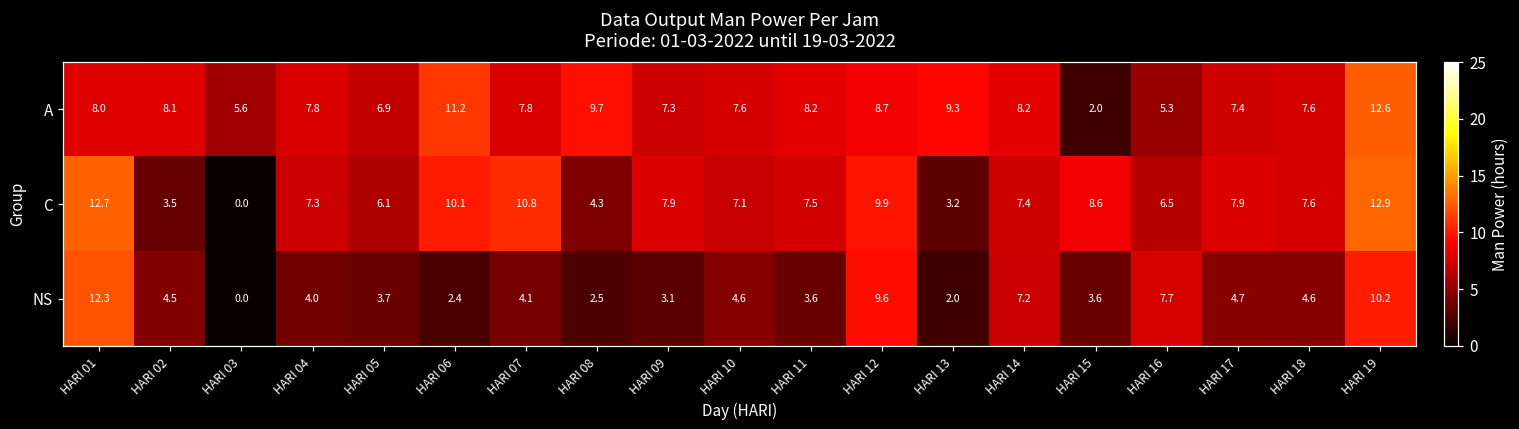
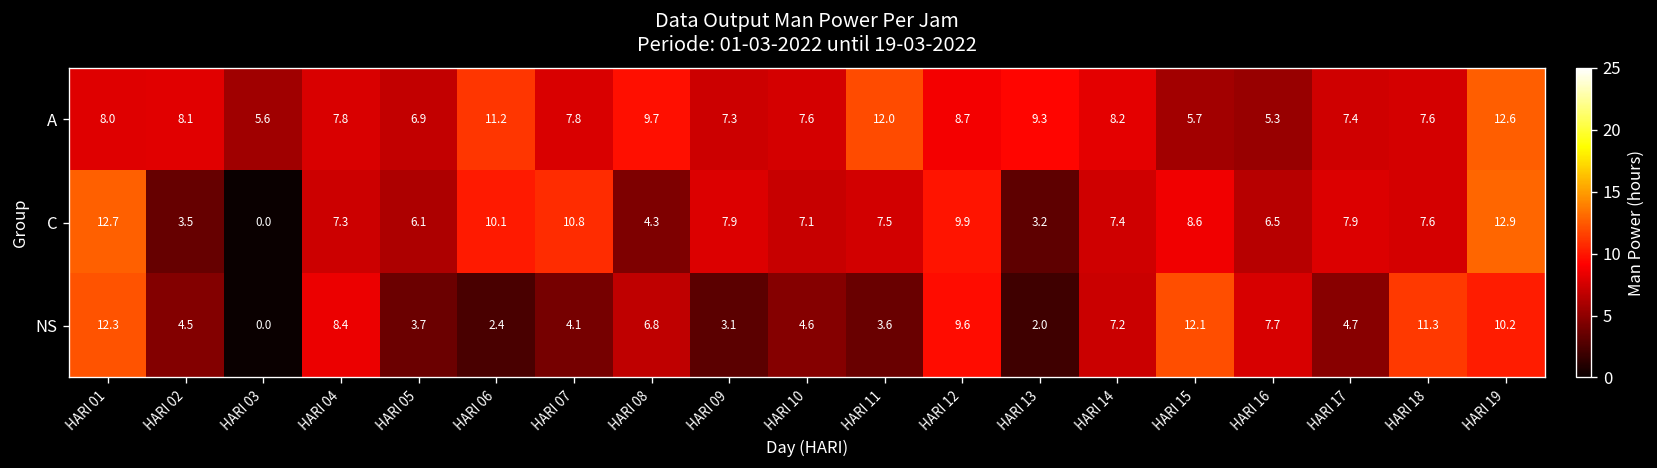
  {
    "A": {
      "HARI 01": 8.0,
      "HARI 02": 8.1,
      "HARI 03": 5.6,
      "HARI 04": 7.8,
      "HARI 05": 6.9,
      "HARI 06": 11.2,
      "HARI 07": 7.8,
      "HARI 08": 9.7,
      "HARI 09": 7.3,
      "HARI 10": 7.6,
-     "HARI 11": 8.2,
+     "HARI 11": 12.0,
      "HARI 12": 8.7,
      "HARI 13": 9.3,
      "HARI 14": 8.2,
-     "HARI 15": 2.0,
+     "HARI 15": 5.7,
      "HARI 16": 5.3,
      "HARI 17": 7.4,
      "HARI 18": 7.6,
      "HARI 19": 12.6
    },
    "C": {
      "HARI 01": 12.7,
      "HARI 02": 3.5,
      "HARI 03": 0.0,
      "HARI 04": 7.3,
      "HARI 05": 6.1,
      "HARI 06": 10.1,
      "HARI 07": 10.8,
      "HARI 08": 4.3,
      "HARI 09": 7.9,
      "HARI 10": 7.1,
      "HARI 11": 7.5,
      "HARI 12": 9.9,
      "HARI 13": 3.2,
      "HARI 14": 7.4,
      "HARI 15": 8.6,
      "HARI 16": 6.5,
      "HARI 17": 7.9,
      "HARI 18": 7.6,
      "HARI 19": 12.9
    },
    "NS": {
      "HARI 01": 12.3,
      "HARI 02": 4.5,
      "HARI 03": 0.0,
-     "HARI 04": 4.0,
+     "HARI 04": 8.4,
      "HARI 05": 3.7,
      "HARI 06": 2.4,
      "HARI 07": 4.1,
-     "HARI 08": 2.5,
+     "HARI 08": 6.8,
      "HARI 09": 3.1,
      "HARI 10": 4.6,
      "HARI 11": 3.6,
      "HARI 12": 9.6,
      "HARI 13": 2.0,
      "HARI 14": 7.2,
-     "HARI 15": 3.6,
+     "HARI 15": 12.1,
      "HARI 16": 7.7,
      "HARI 17": 4.7,
-     "HARI 18": 4.6,
+     "HARI 18": 11.3,
      "HARI 19": 10.2
    }
  }
